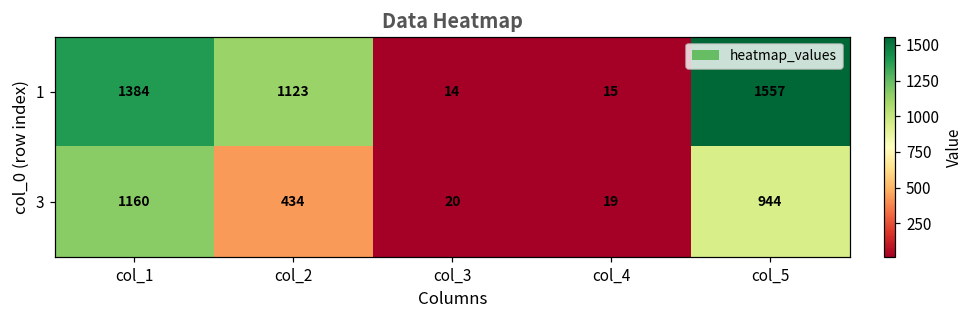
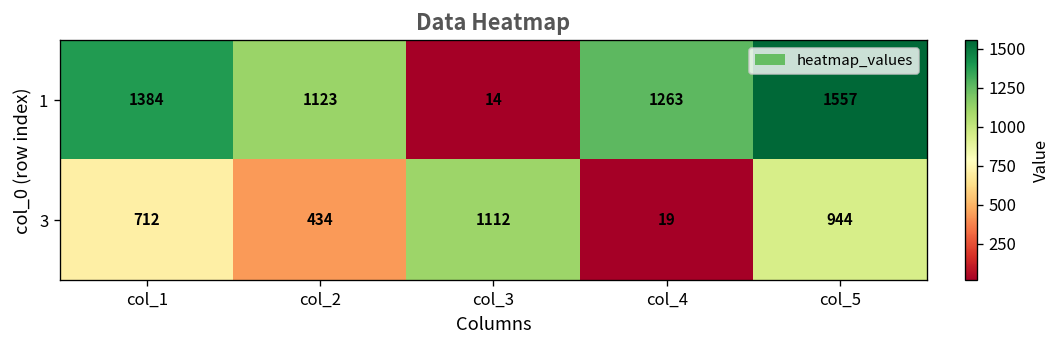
  {
    "1": {
      "col_1": 1384,
      "col_2": 1123,
      "col_3": 14,
-     "col_4": 15,
+     "col_4": 1263,
      "col_5": 1557
    },
    "3": {
-     "col_1": 1160,
+     "col_1": 712,
      "col_2": 434,
-     "col_3": 20,
+     "col_3": 1112,
      "col_4": 19,
      "col_5": 944
    }
  }
